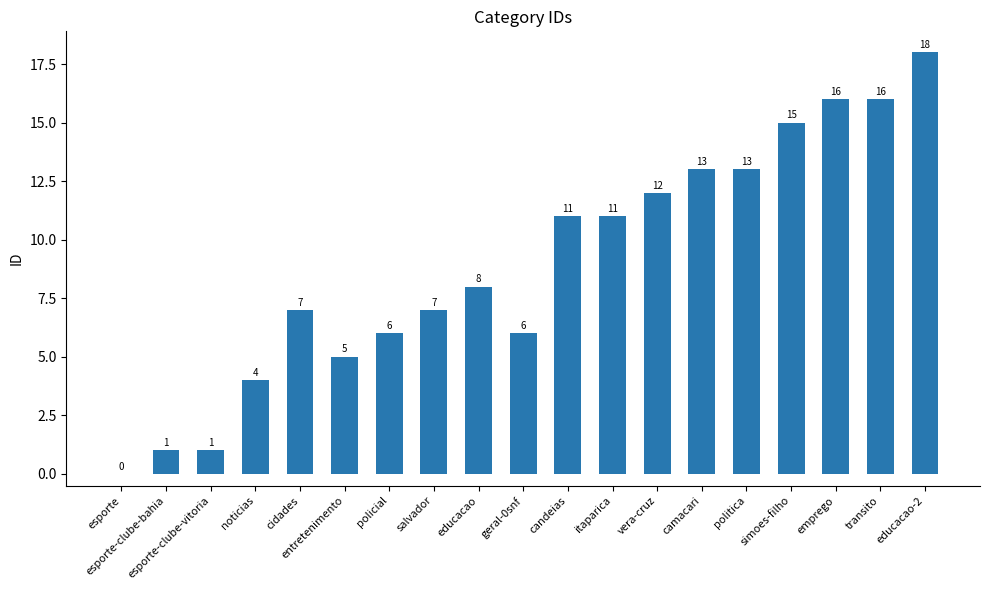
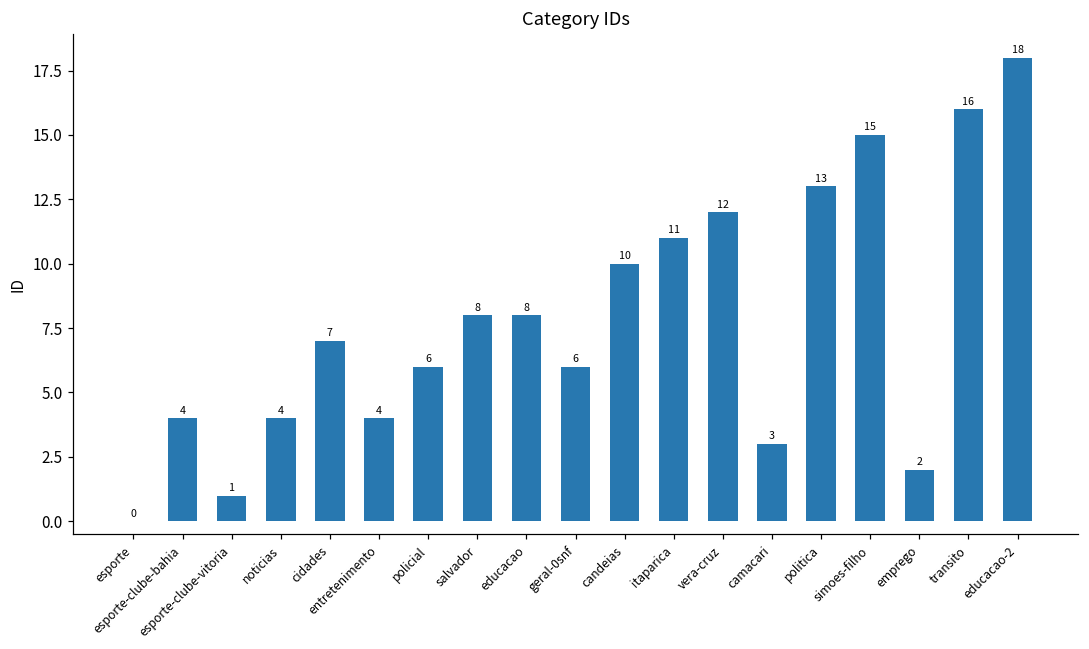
  {
    "esporte": 0,
-   "esporte-clube-bahia": 1,
+   "esporte-clube-bahia": 4,
    "esporte-clube-vitoria": 1,
    "noticias": 4,
    "cidades": 7,
-   "entretenimento": 5,
+   "entretenimento": 4,
    "policial": 6,
-   "salvador": 7,
+   "salvador": 8,
    "educacao": 8,
    "geral-0snf": 6,
-   "candeias": 11,
+   "candeias": 10,
    "itaparica": 11,
    "vera-cruz": 12,
-   "camacari": 13,
+   "camacari": 3,
    "politica": 13,
    "simoes-filho": 15,
-   "emprego": 16,
+   "emprego": 2,
    "transito": 16,
    "educacao-2": 18
  }
